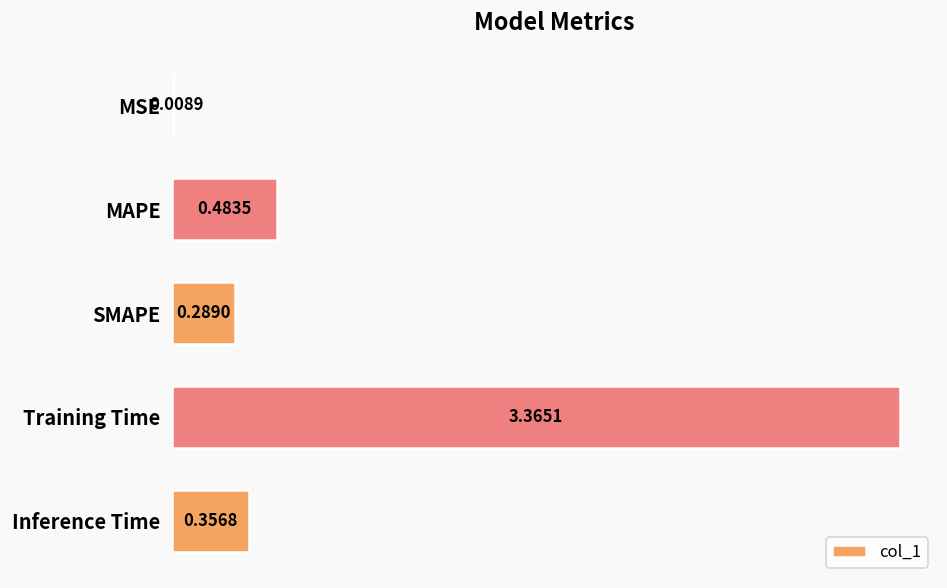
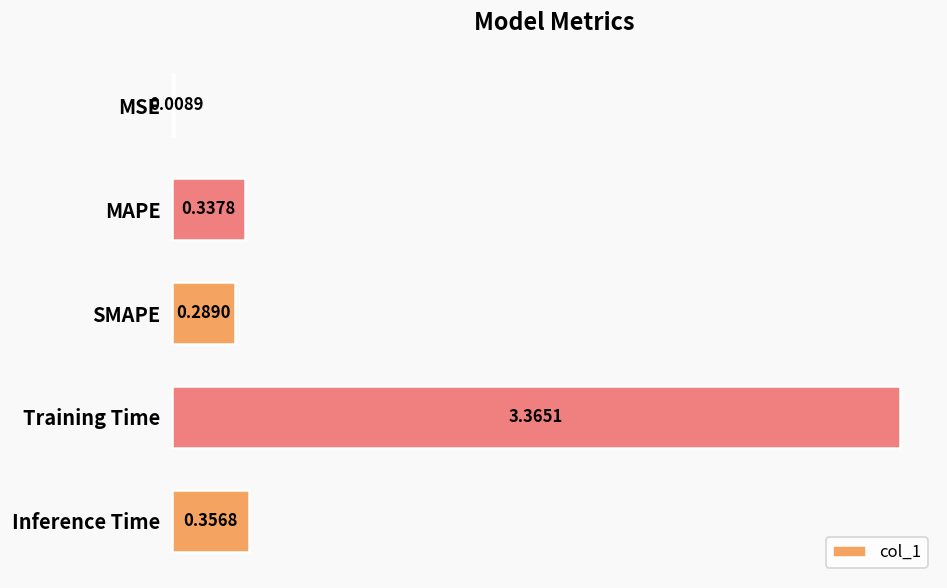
  {
    "MSE": 0.0089,
-   "MAPE": 0.4835,
+   "MAPE": 0.3378,
    "SMAPE": 0.2890,
    "Training Time": 3.3651,
    "Inference Time": 0.3568
  }
